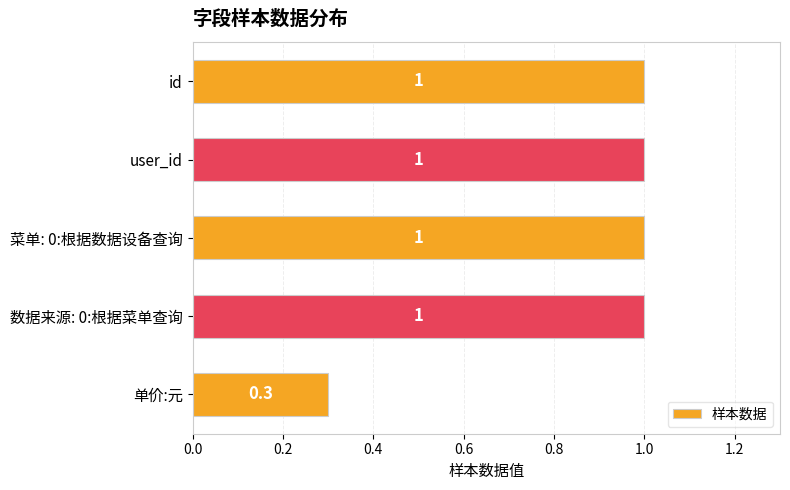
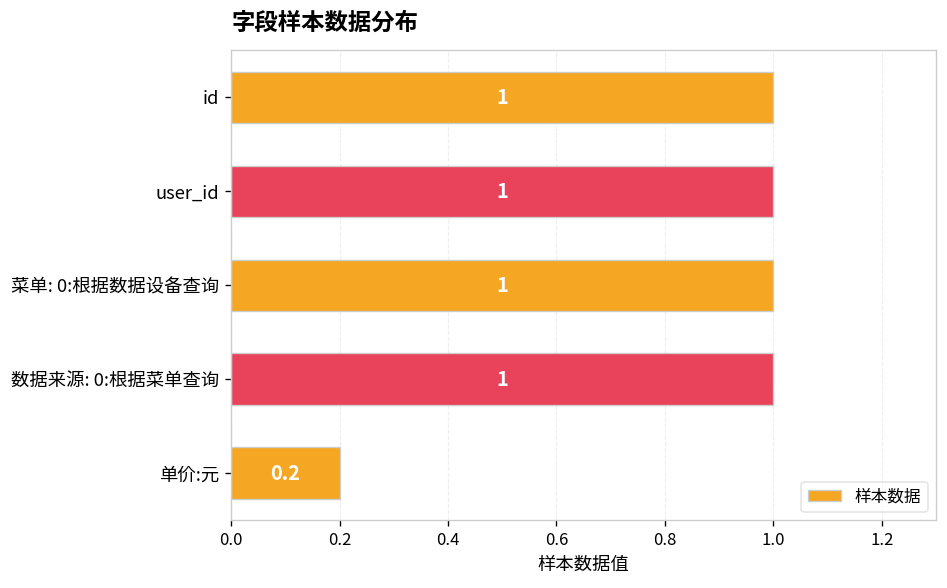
  {
    "id": 1,
    "user_id": 1,
    "菜单: 0:根据数据设备查询": 1,
    "数据来源: 0:根据菜单查询": 1,
-   "单价:元": 0.3
+   "单价:元": 0.2
  }
